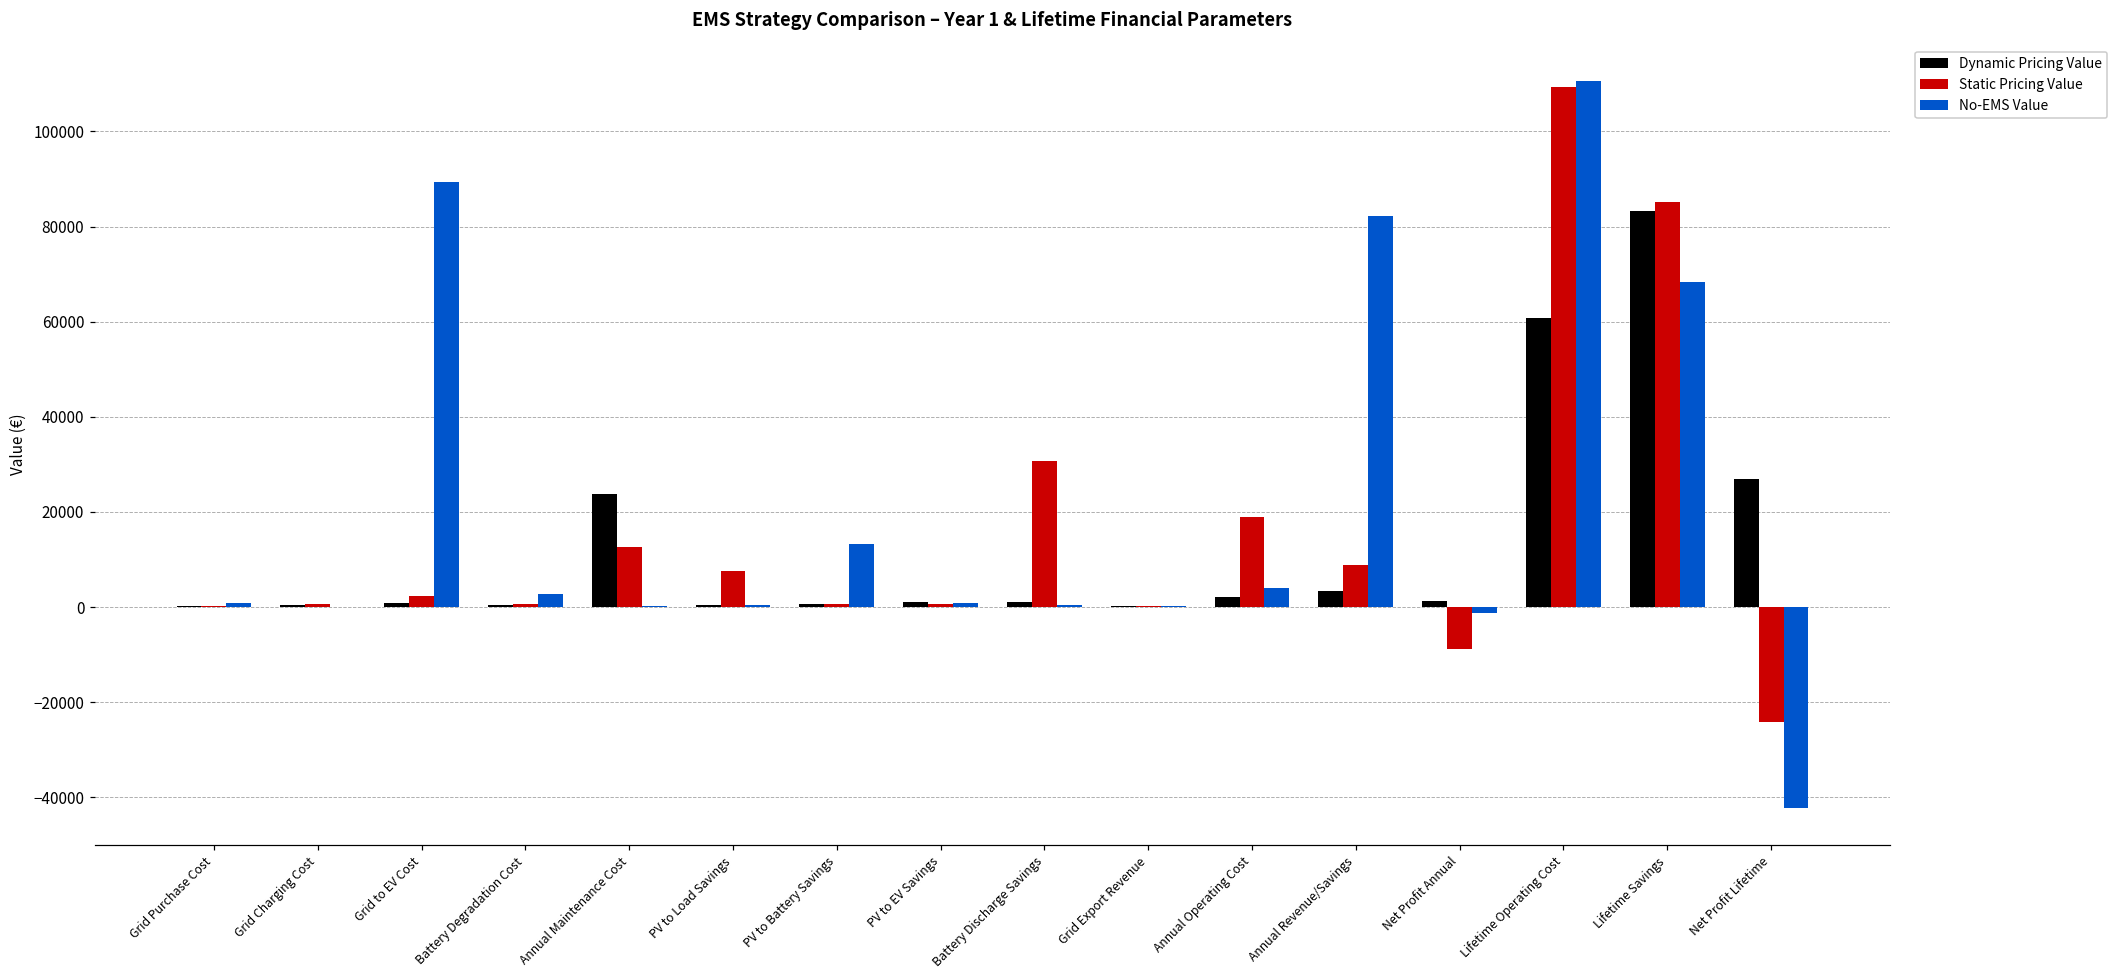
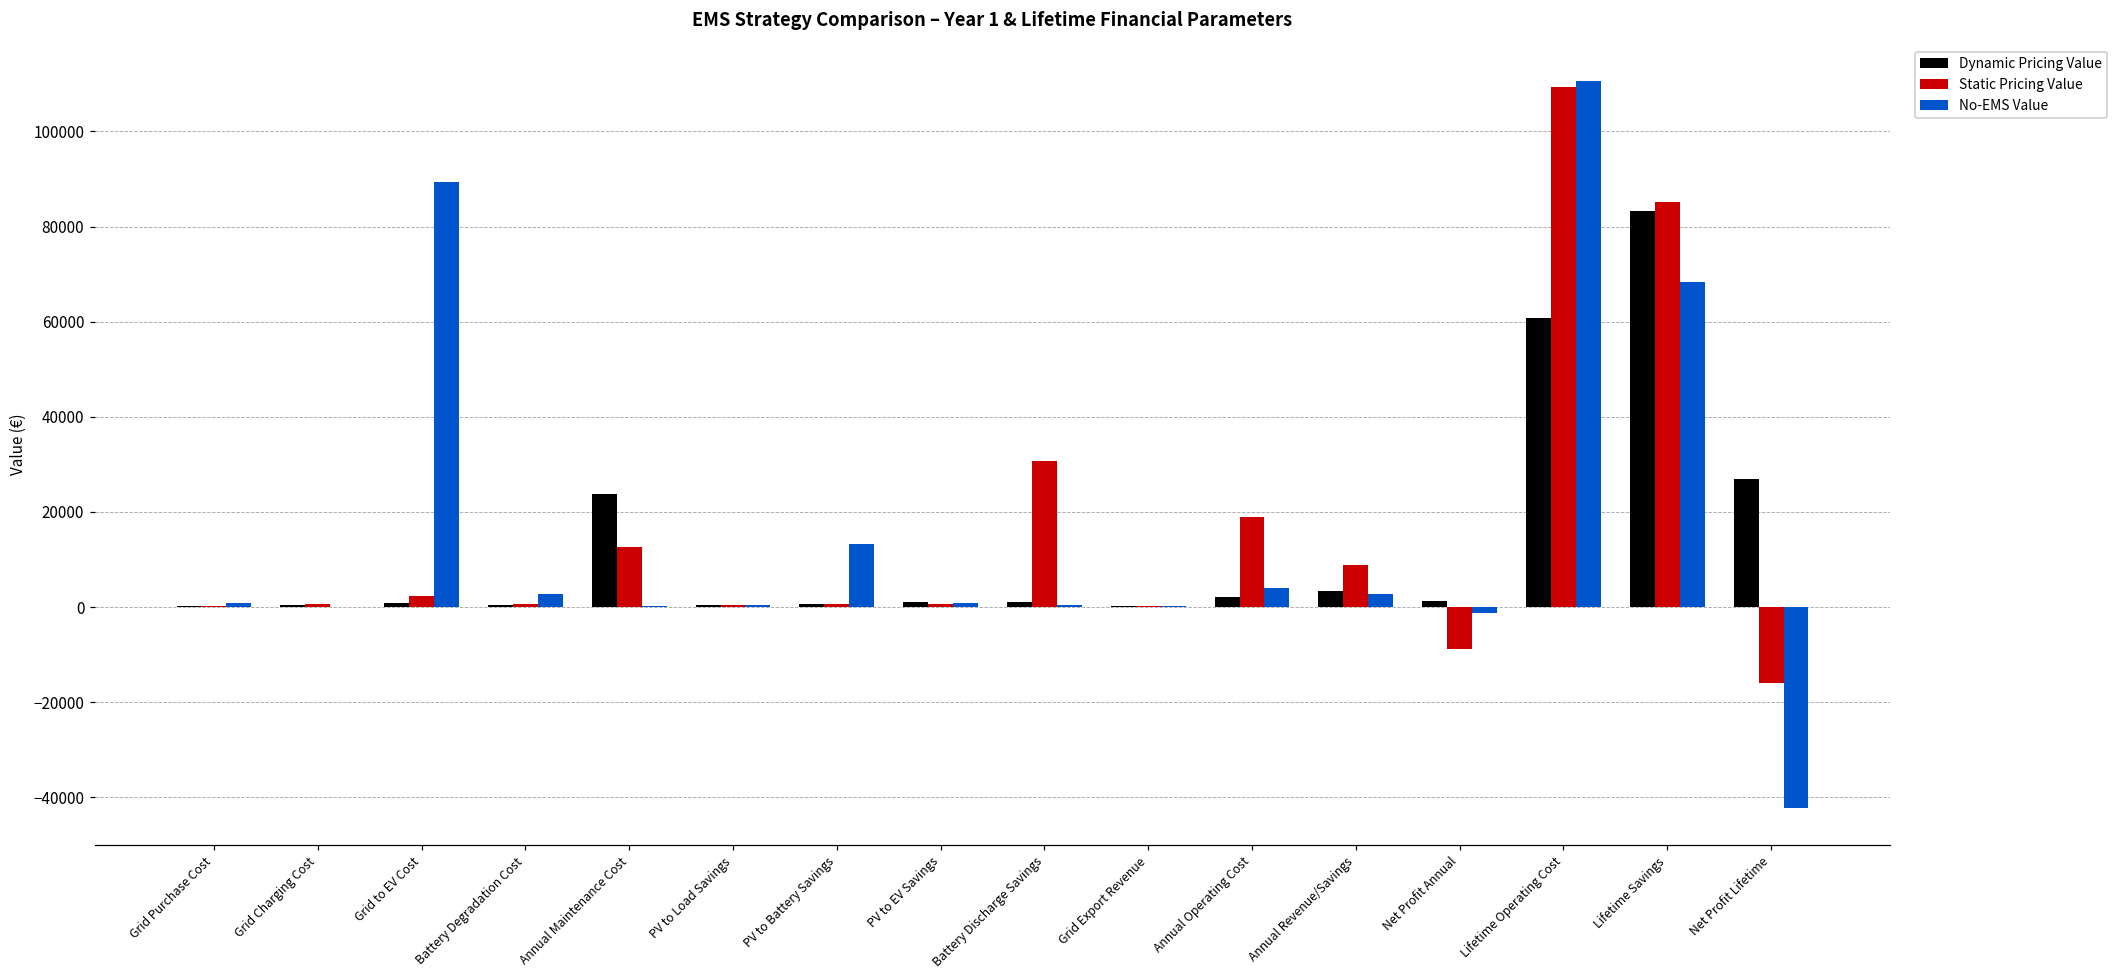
  {
    "Dynamic Pricing Value": {
      "Grid to EV Cost": 1000,
      "Annual Maintenance Cost": 24000,
      "PV to Battery Savings": 1000,
      "PV to EV Savings": 1000,
      "Battery Discharge Savings": 1000,
      "Annual Operating Cost": 2000,
      "Annual Revenue/Savings": 3000,
      "Net Profit Annual": 1000,
      "Lifetime Operating Cost": 61000,
      "Lifetime Savings": 83000,
      "Net Profit Lifetime": 27000
    },
    "Static Pricing Value": {
      "Grid Charging Cost": 1000,
      "Grid to EV Cost": 2000,
      "Battery Degradation Cost": 1000,
      "Annual Maintenance Cost": 13000,
-     "PV to Load Savings": 7000,
+     "PV to Load Savings": 1000,
      "PV to Battery Savings": 1000,
      "PV to EV Savings": 1000,
      "Battery Discharge Savings": 31000,
      "Annual Operating Cost": 19000,
      "Annual Revenue/Savings": 9000,
      "Net Profit Annual": -9000,
      "Lifetime Operating Cost": 109000,
      "Lifetime Savings": 85000,
-     "Net Profit Lifetime": -24000
+     "Net Profit Lifetime": -16000
    },
    "No-EMS Value": {
      "Grid Purchase Cost": 1000,
      "Grid Charging Cost": 0,
      "Grid to EV Cost": 89000,
      "Battery Degradation Cost": 3000,
      "PV to Battery Savings": 13000,
      "PV to EV Savings": 1000,
      "Annual Operating Cost": 4000,
-     "Annual Revenue/Savings": 82000,
+     "Annual Revenue/Savings": 3000,
      "Net Profit Annual": -1000,
      "Lifetime Operating Cost": 111000,
      "Lifetime Savings": 68000,
      "Net Profit Lifetime": -42000
    }
  }
